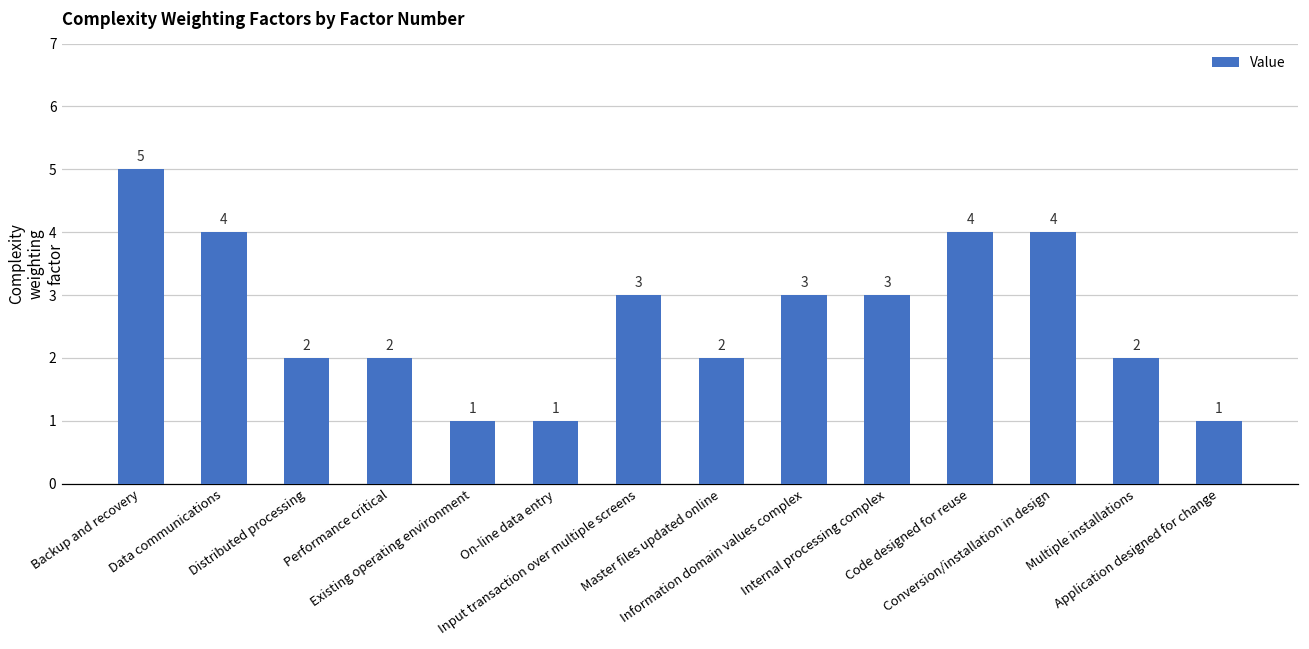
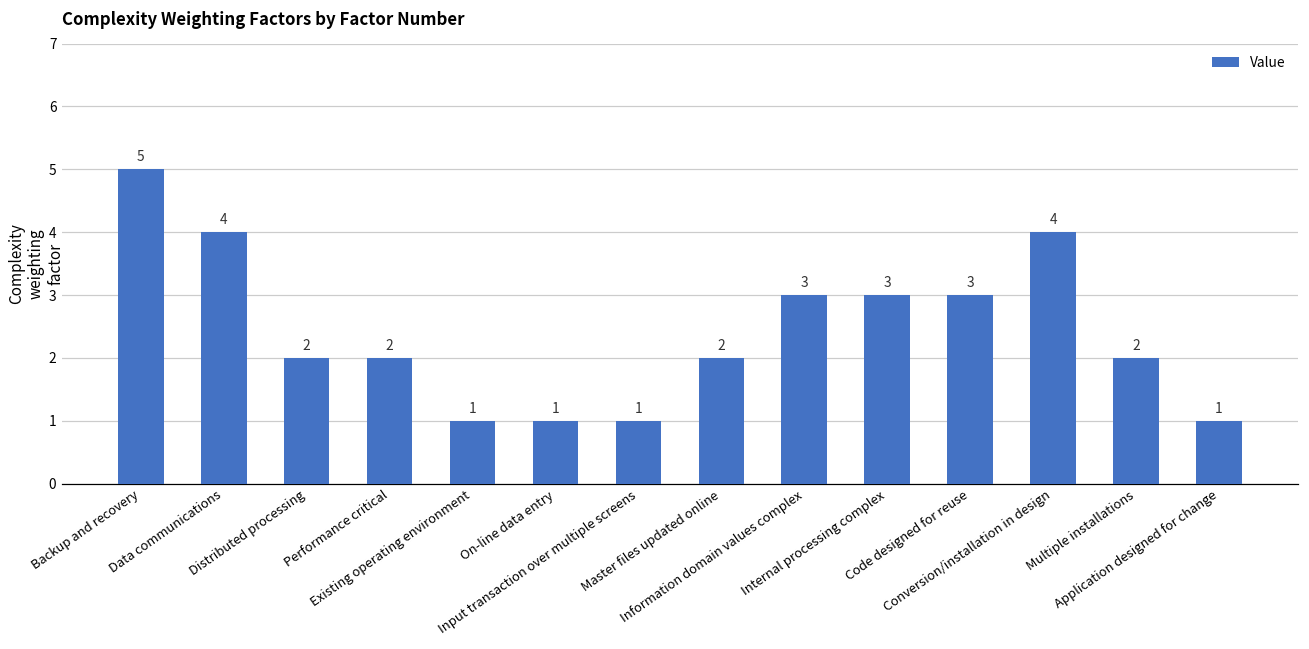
  {
    "Backup and recovery": 5,
    "Data communications": 4,
    "Distributed processing": 2,
    "Performance critical": 2,
    "Existing operating environment": 1,
    "On-line data entry": 1,
-   "Input transaction over multiple screens": 3,
+   "Input transaction over multiple screens": 1,
    "Master files updated online": 2,
    "Information domain values complex": 3,
    "Internal processing complex": 3,
-   "Code designed for reuse": 4,
+   "Code designed for reuse": 3,
    "Conversion/installation in design": 4,
    "Multiple installations": 2,
    "Application designed for change": 1
  }
